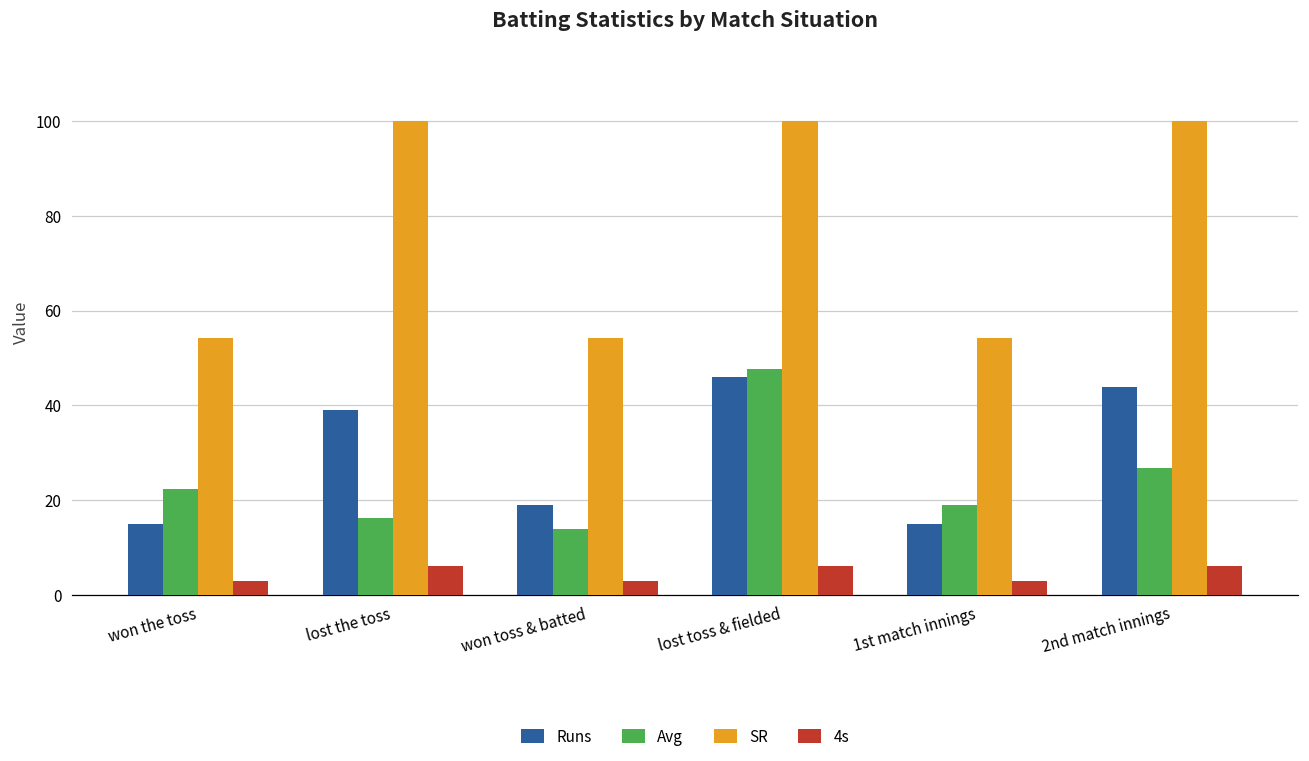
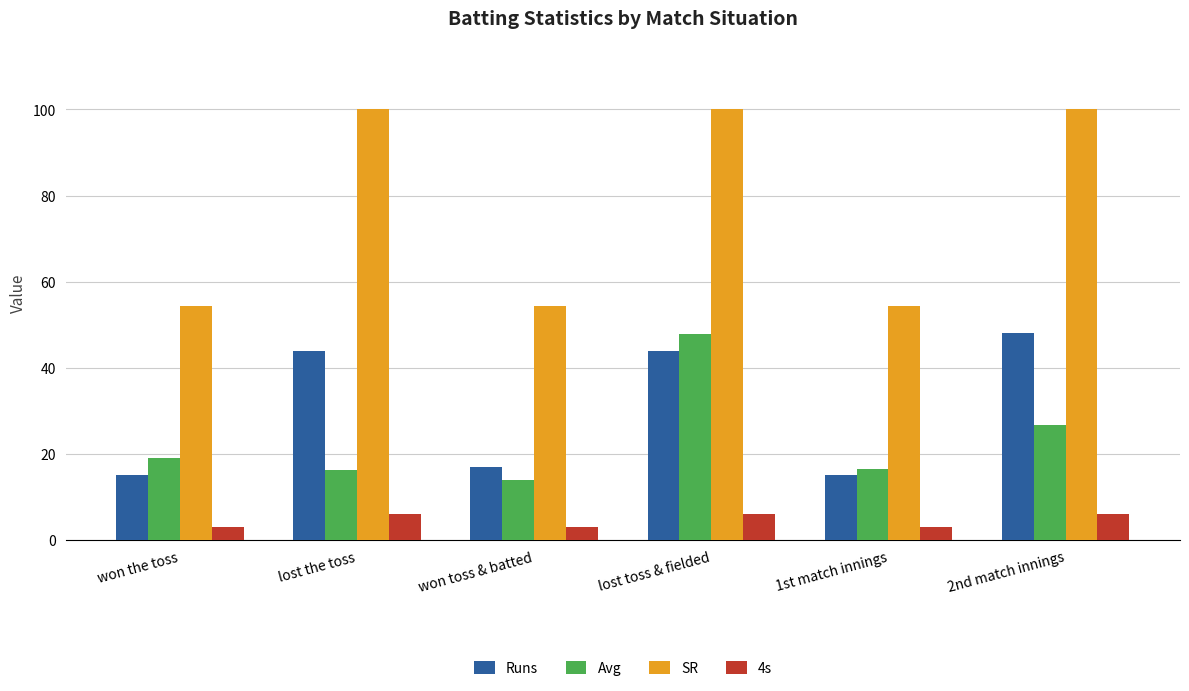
  {
    "Runs": {
      "won the toss": 15,
-     "lost the toss": 39,
-     "won toss & batted": 19,
-     "lost toss & fielded": 46,
+     "lost the toss": 44,
+     "won toss & batted": 17,
+     "lost toss & fielded": 44,
      "1st match innings": 15,
-     "2nd match innings": 44
+     "2nd match innings": 48
    },
    "Avg": {
-     "won the toss": 22,
+     "won the toss": 19,
      "lost the toss": 16,
      "won toss & batted": 14,
      "lost toss & fielded": 48,
-     "1st match innings": 19,
+     "1st match innings": 17,
      "2nd match innings": 27
    },
    "SR": {
      "won the toss": 54,
      "lost the toss": 100,
      "won toss & batted": 54,
      "lost toss & fielded": 100,
      "1st match innings": 54,
      "2nd match innings": 100
    },
    "4s": {
      "won the toss": 3,
      "lost the toss": 6,
      "won toss & batted": 3,
      "lost toss & fielded": 6,
      "1st match innings": 3,
      "2nd match innings": 6
    }
  }
